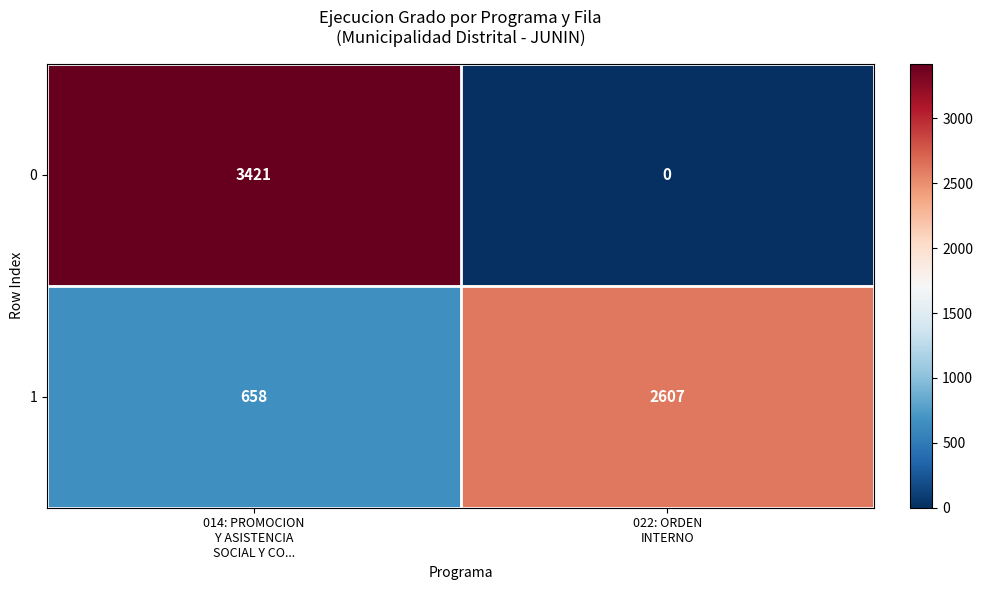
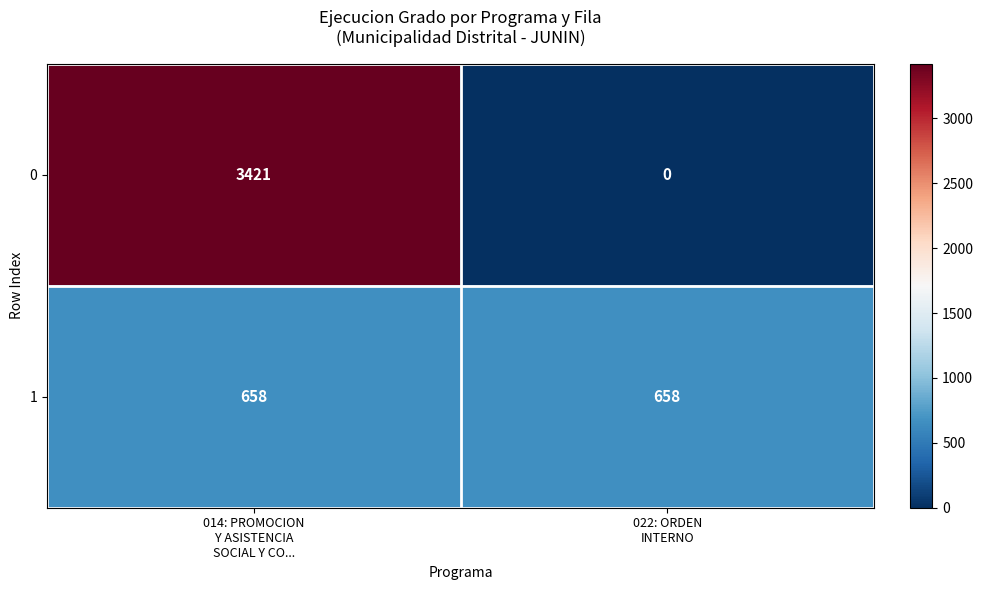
  {
    "0": {
      "014: PROMOCION Y ASISTENCIA SOCIAL Y CO...": 3421,
      "022: ORDEN INTERNO": 0
    },
    "1": {
      "014: PROMOCION Y ASISTENCIA SOCIAL Y CO...": 658,
-     "022: ORDEN INTERNO": 2607
+     "022: ORDEN INTERNO": 658
    }
  }
